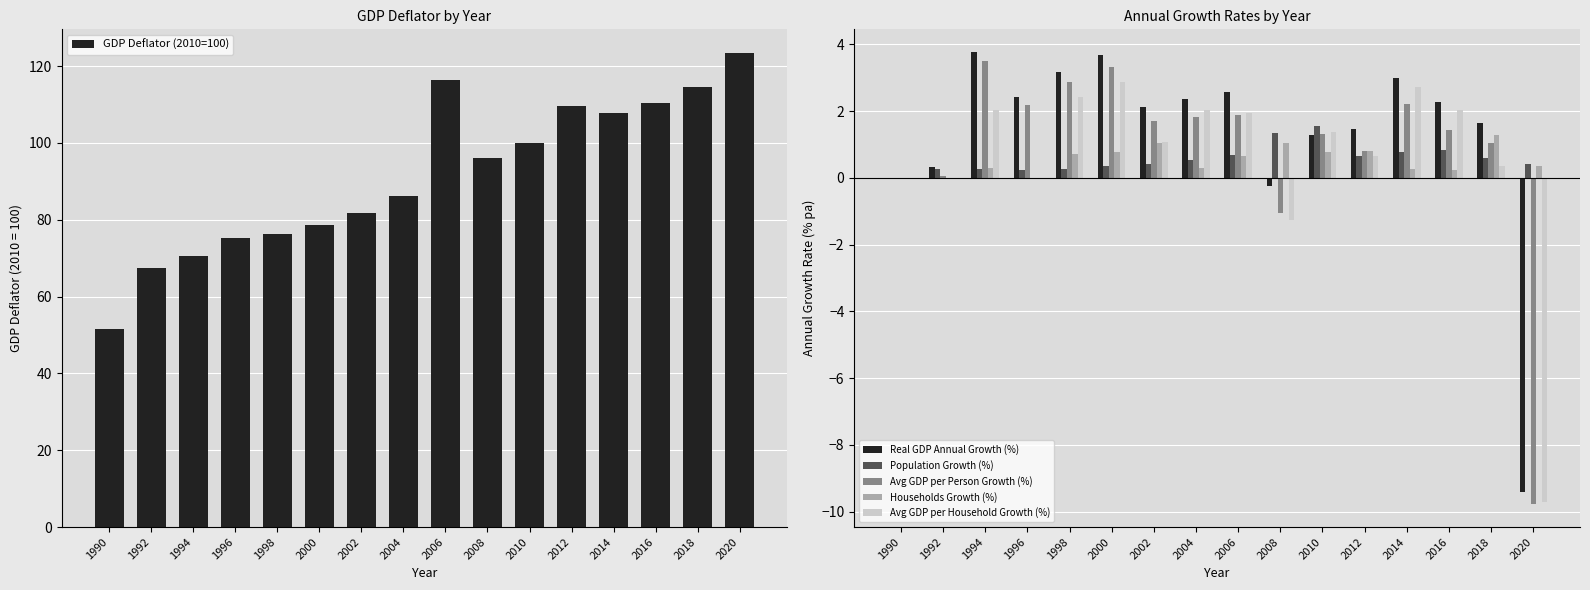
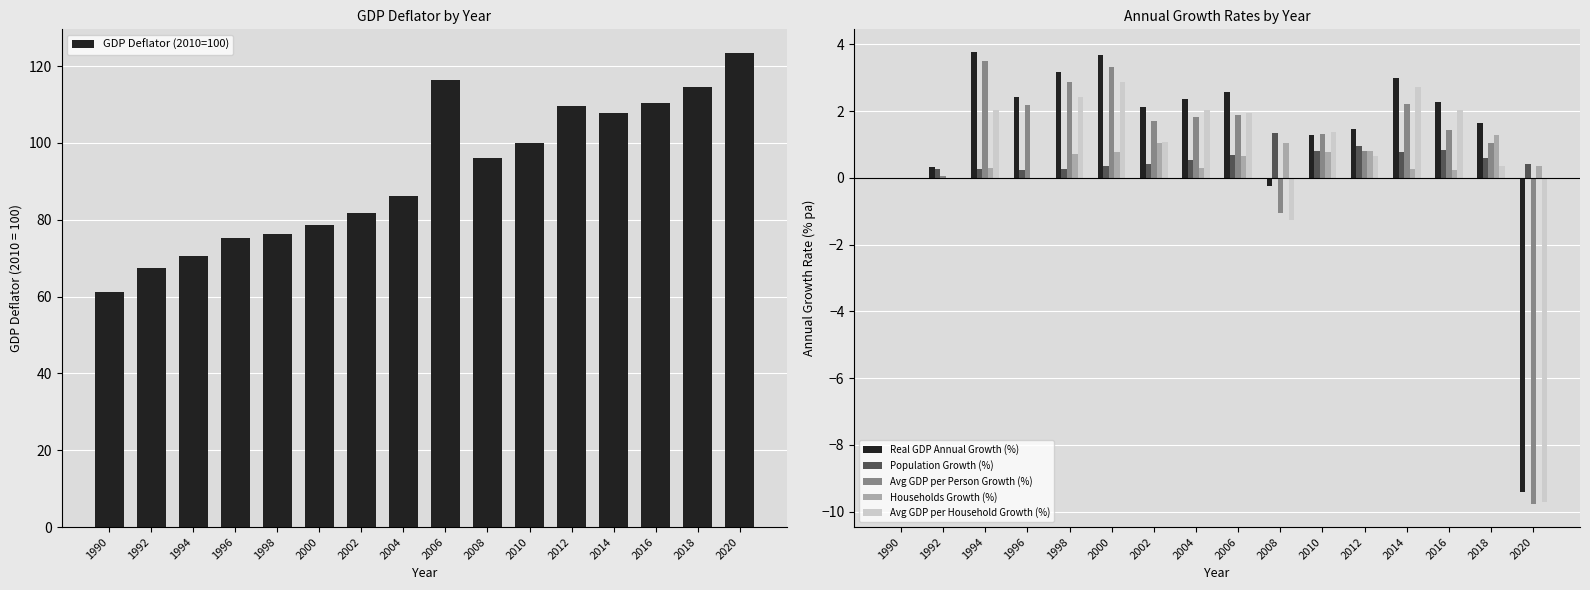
  {
    "GDP Deflator by Year": {
-     "1990": 51,
+     "1990": 61,
      "1992": 68,
      "1994": 71,
      "1996": 75,
      "1998": 76,
      "2000": 79,
      "2002": 82,
      "2004": 86,
      "2006": 116,
      "2008": 96,
      "2010": 100,
      "2012": 110,
      "2014": 108,
      "2016": 110,
      "2018": 115,
      "2020": 123
    },
    "Annual Growth Rates by Year": {
      "Real GDP Annual Growth (%)": {
        "1990": 0.0,
        "1992": 0.3,
        "1994": 3.8,
        "1996": 2.4,
        "1998": 3.2,
        "2000": 3.7,
        "2002": 2.1,
        "2004": 2.4,
        "2006": 2.6,
        "2008": -0.2,
        "2010": 1.3,
        "2012": 1.5,
        "2014": 3.0,
        "2016": 2.3,
        "2018": 1.7,
        "2020": -9.4
      },
      "Population Growth (%)": {
        "1990": 0.0,
        "1992": 0.3,
        "1994": 0.3,
        "1996": 0.2,
        "1998": 0.3,
        "2000": 0.3,
        "2002": 0.4,
        "2004": 0.5,
        "2006": 0.7,
        "2008": 1.3,
-       "2010": 1.6,
-       "2012": 0.7,
+       "2010": 0.8,
+       "2012": 0.9,
        "2014": 0.8,
        "2016": 0.8,
        "2018": 0.6,
        "2020": 0.4
      }
    }
  }
